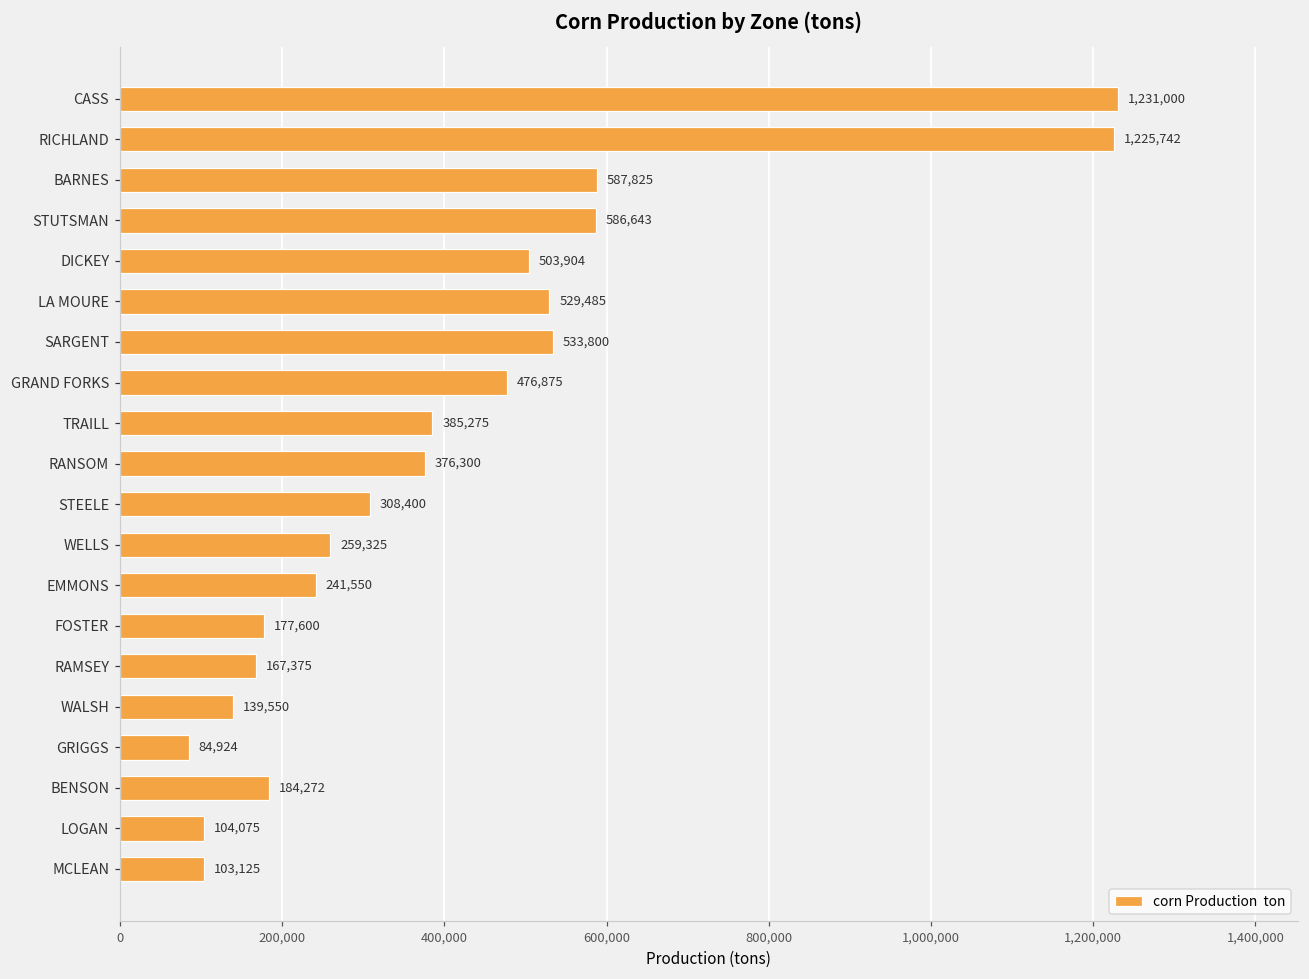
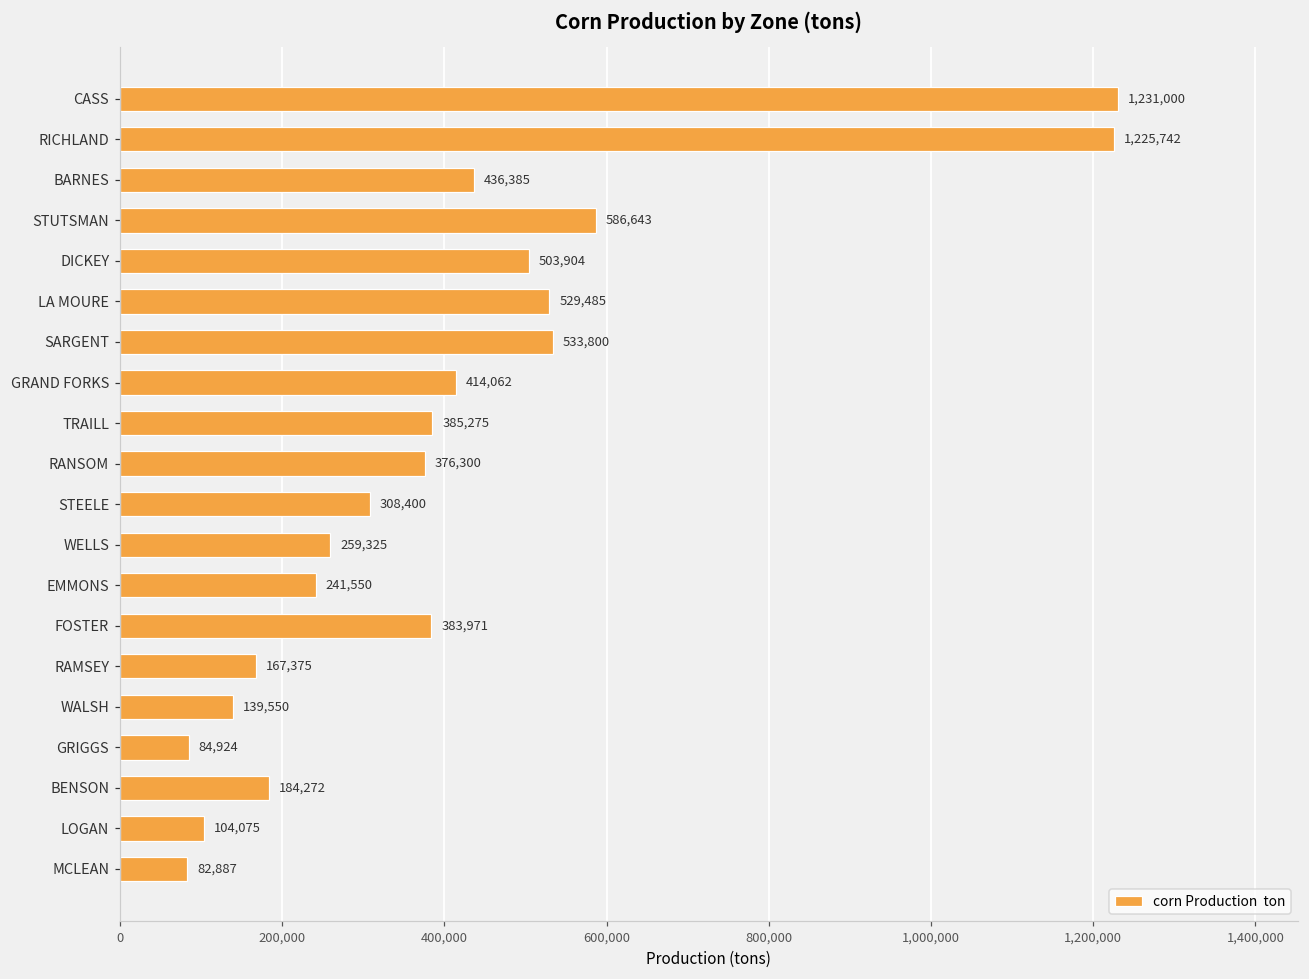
  {
    "CASS": "1,231,000",
    "RICHLAND": "1,225,742",
-   "BARNES": "587,825",
+   "BARNES": "436,385",
    "STUTSMAN": "586,643",
    "DICKEY": "503,904",
    "LA MOURE": "529,485",
    "SARGENT": "533,800",
-   "GRAND FORKS": "476,875",
+   "GRAND FORKS": "414,062",
    "TRAILL": "385,275",
    "RANSOM": "376,300",
    "STEELE": "308,400",
    "WELLS": "259,325",
    "EMMONS": "241,550",
-   "FOSTER": "177,600",
+   "FOSTER": "383,971",
    "RAMSEY": "167,375",
    "WALSH": "139,550",
    "GRIGGS": "84,924",
    "BENSON": "184,272",
    "LOGAN": "104,075",
-   "MCLEAN": "103,125"
+   "MCLEAN": "82,887"
  }
